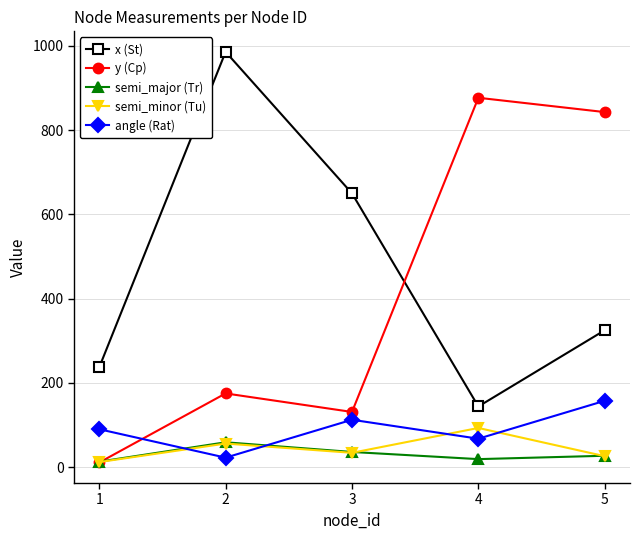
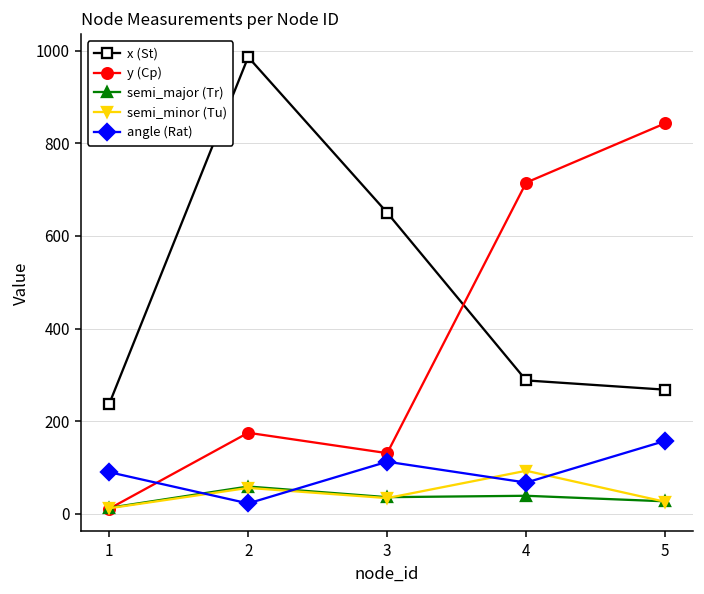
  {
    "x (St)": {
      "1": 240,
      "2": 990,
      "3": 650,
-     "4": 140,
-     "5": 330
+     "4": 290,
+     "5": 270
    },
    "y (Cp)": {
      "2": 180,
      "3": 130,
-     "4": 880,
+     "4": 720,
      "5": 840
    },
    "semi_major (Tr)": {
-     "4": 20
+     "4": 40
    },
    "semi_minor (Tu)": {
      "4": 90
    },
    "angle (Rat)": {
      "1": 90,
      "2": 20,
      "3": 110,
      "4": 70,
      "5": 160
    }
  }
